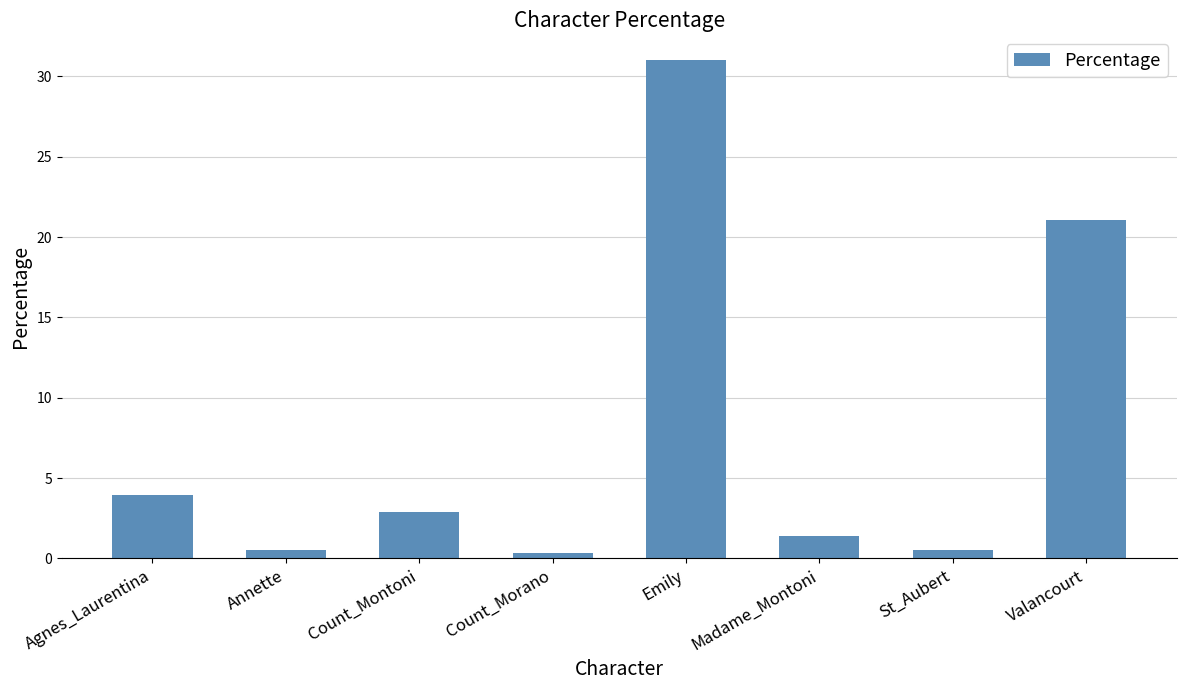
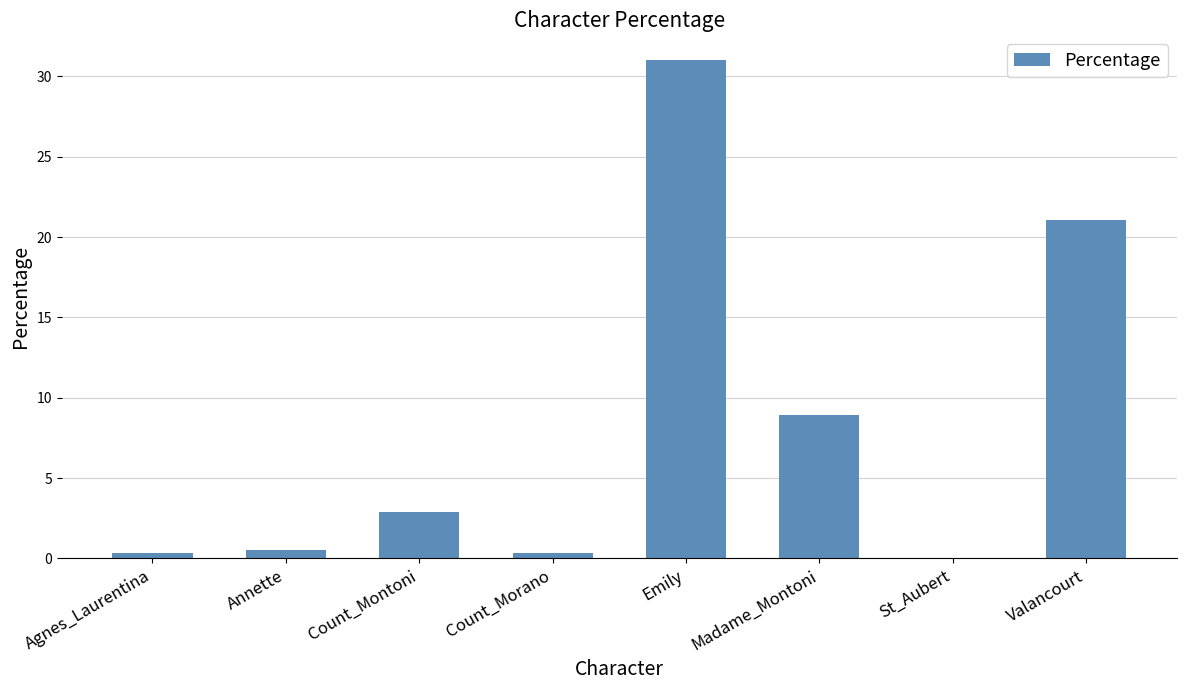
  {
-   "Agnes_Laurentina": 4.0,
+   "Agnes_Laurentina": 0.4,
    "Annette": 0.5,
    "Count_Montoni": 2.9,
    "Count_Morano": 0.3,
    "Emily": 31.0,
-   "Madame_Montoni": 1.4,
-   "St_Aubert": 0.5,
+   "Madame_Montoni": 8.9,
+   "St_Aubert": 0.0,
    "Valancourt": 21.0
  }
